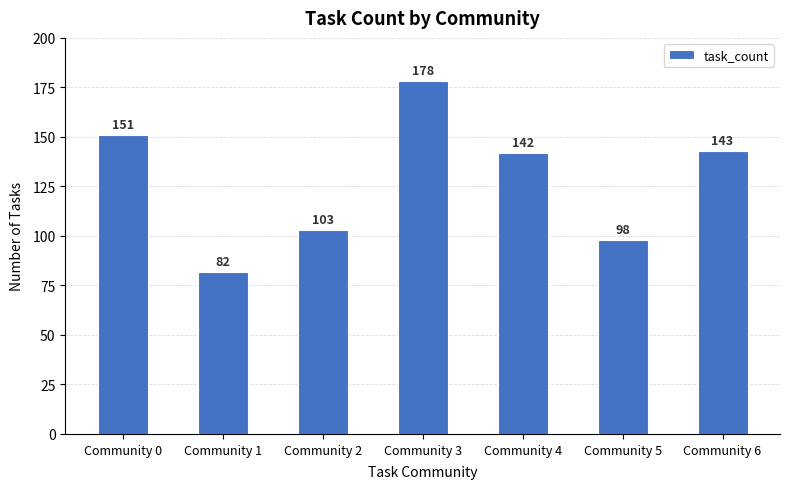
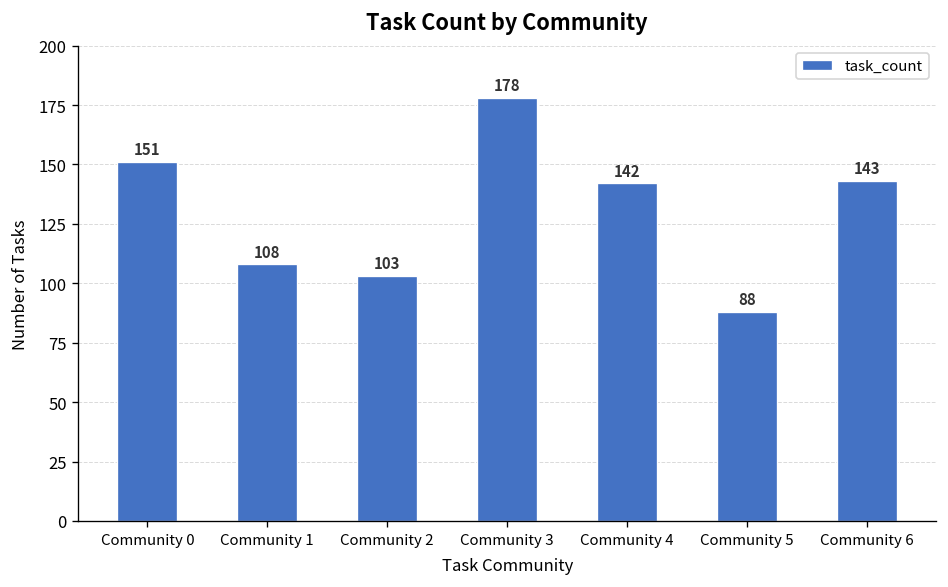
  {
    "Community 0": 151,
-   "Community 1": 82,
+   "Community 1": 108,
    "Community 2": 103,
    "Community 3": 178,
    "Community 4": 142,
-   "Community 5": 98,
+   "Community 5": 88,
    "Community 6": 143
  }
